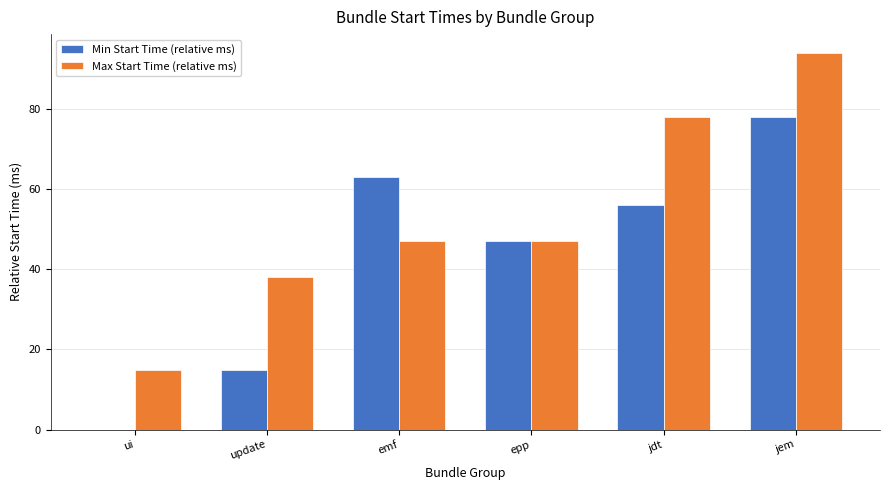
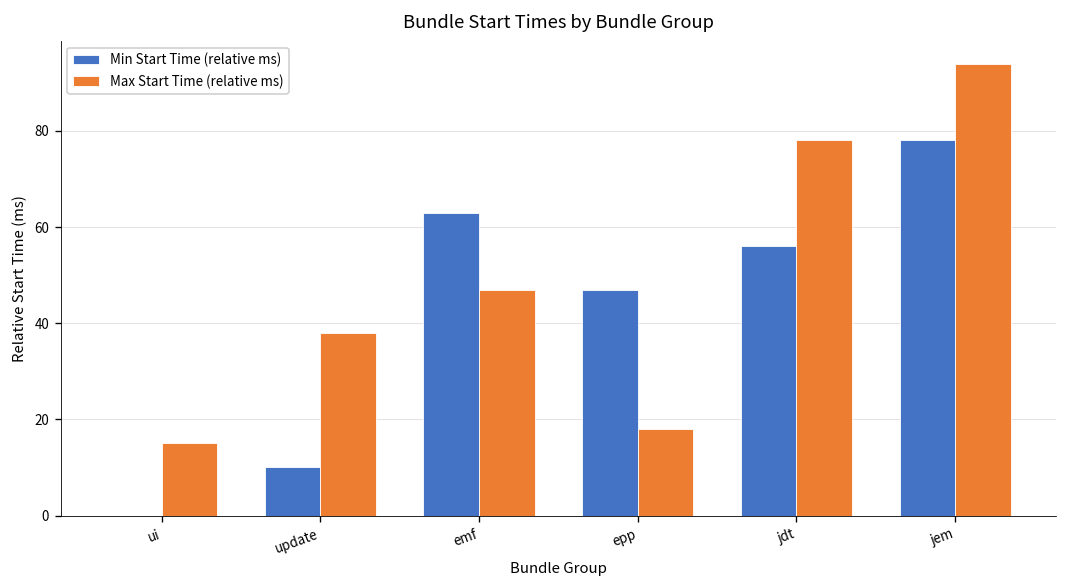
  {
    "Min Start Time (relative ms)": {
      "ui": 0,
-     "update": 15,
+     "update": 10,
      "emf": 63,
      "epp": 47,
      "jdt": 56,
      "jem": 78
    },
    "Max Start Time (relative ms)": {
      "ui": 15,
      "update": 38,
      "emf": 47,
-     "epp": 47,
+     "epp": 18,
      "jdt": 78,
      "jem": 94
    }
  }
